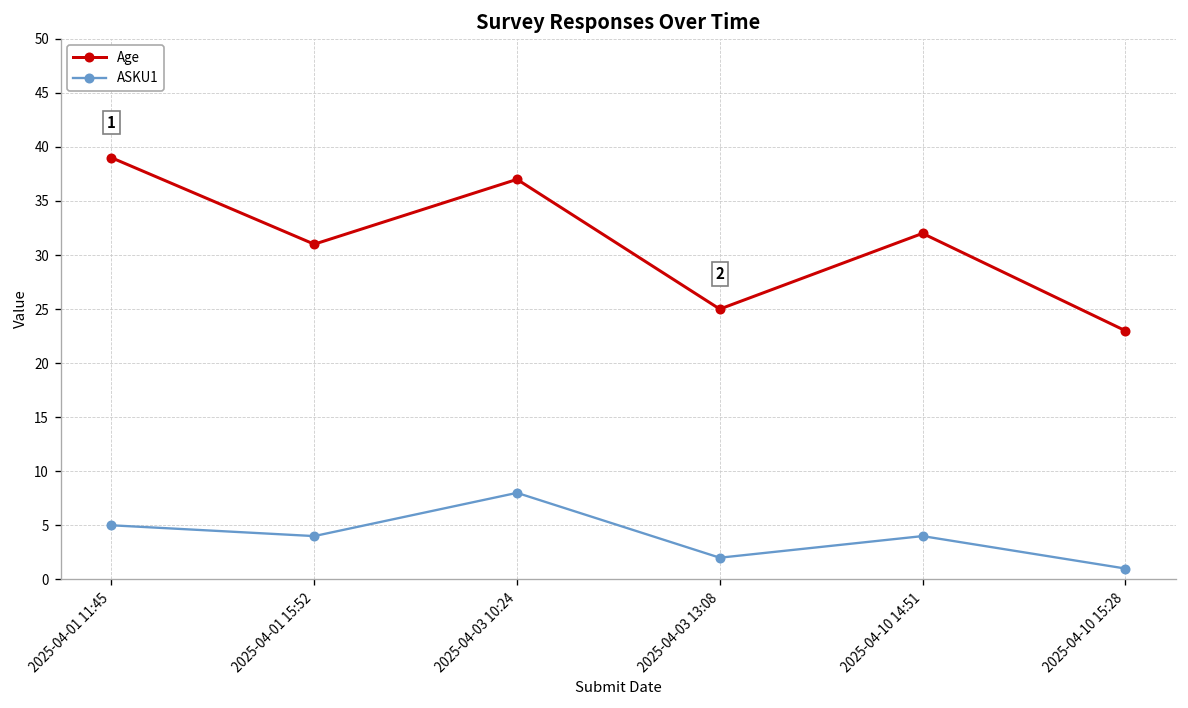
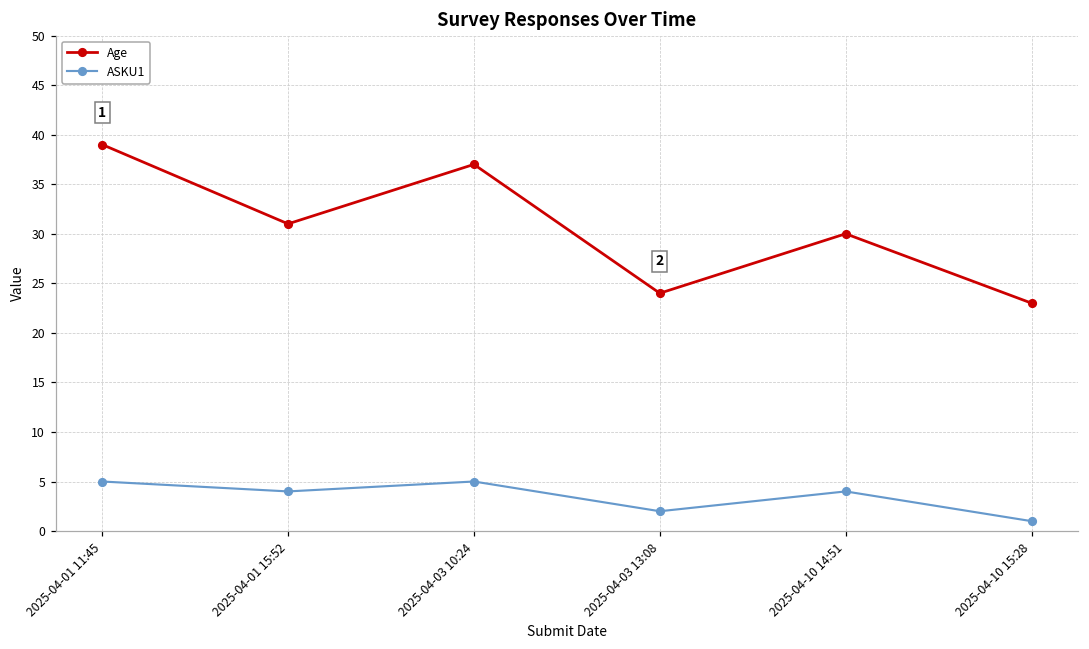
  {
    "Age": {
      "2025-04-01 15:52": 31,
      "2025-04-03 10:24": 37,
-     "2025-04-03 13:08": 25,
-     "2025-04-10 14:51": 32,
+     "2025-04-03 13:08": 24,
+     "2025-04-10 14:51": 30,
      "2025-04-10 15:28": 23
    },
    "ASKU1": {
      "2025-04-01 11:45": 5,
      "2025-04-01 15:52": 4,
-     "2025-04-03 10:24": 8,
+     "2025-04-03 10:24": 5,
      "2025-04-03 13:08": 2,
      "2025-04-10 14:51": 4,
      "2025-04-10 15:28": 1
    }
  }
